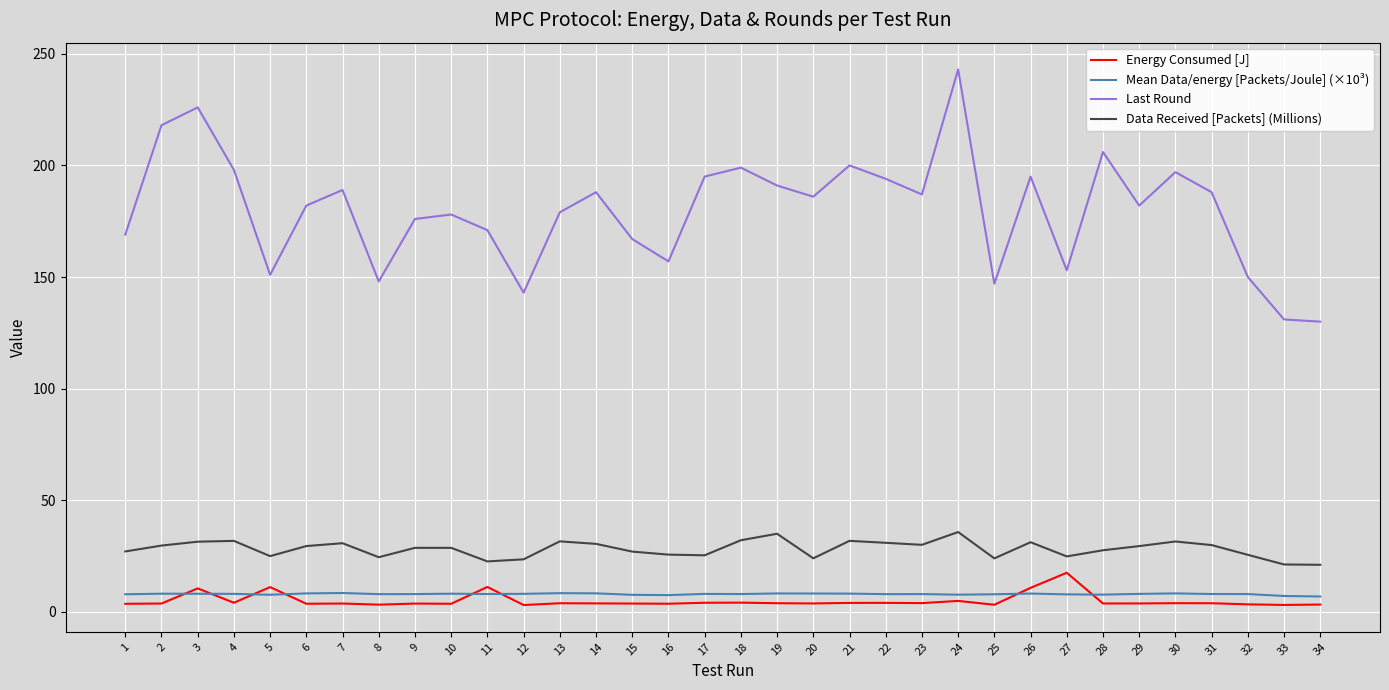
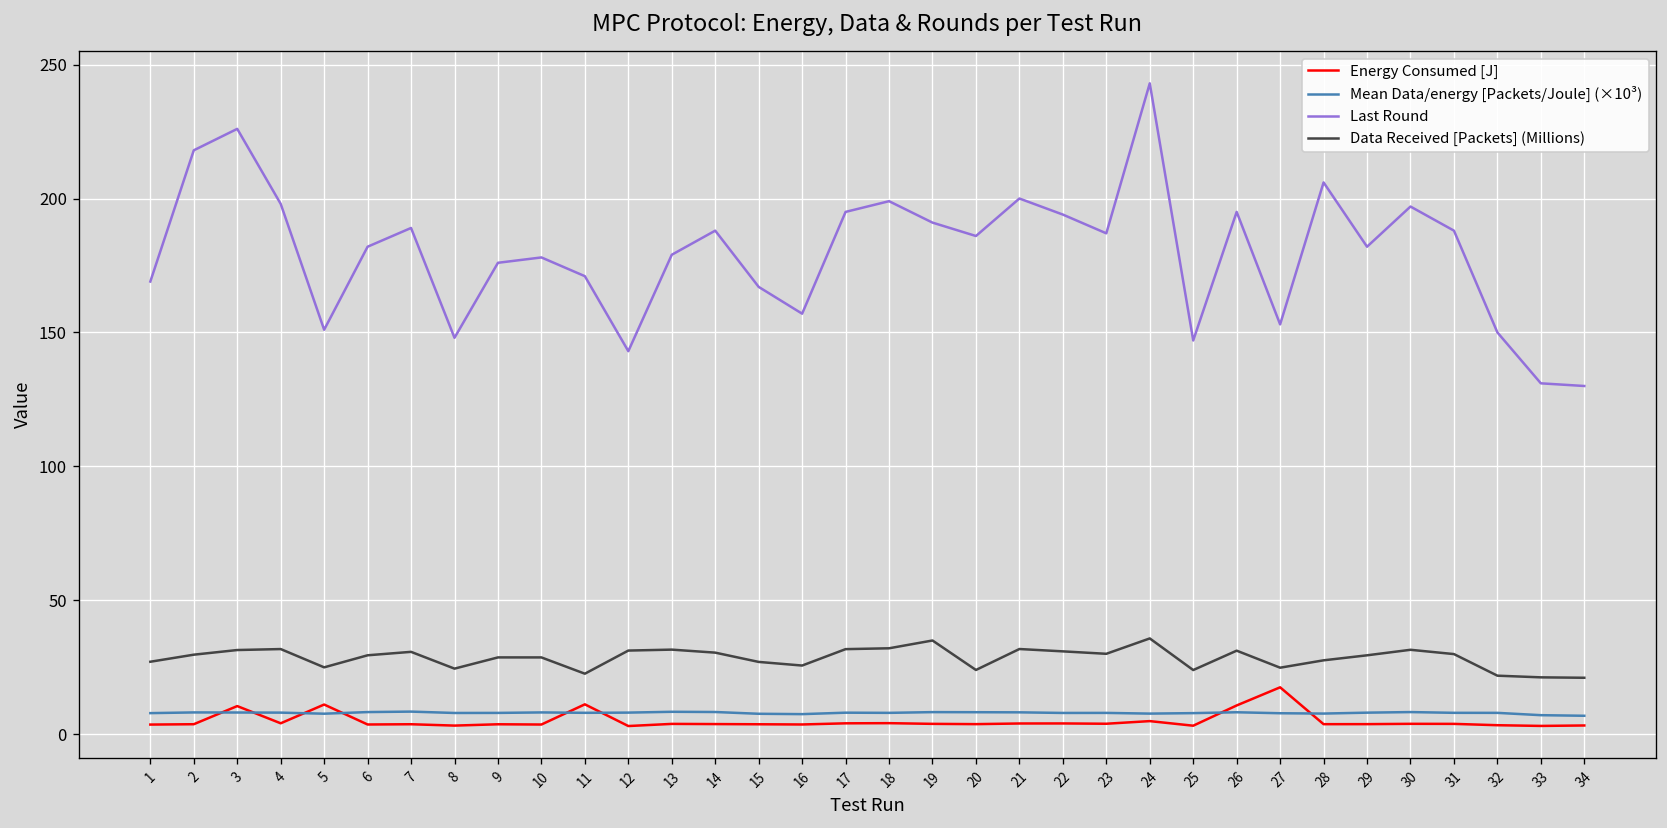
  {
    "Energy Consumed [J]": {
      "1": 4,
      "2": 4,
      "3": 11,
      "4": 4,
      "5": 11,
      "6": 4,
      "7": 4,
      "8": 3,
      "9": 4,
      "10": 4,
      "11": 11,
      "12": 3,
      "13": 4,
      "14": 4,
      "15": 4,
      "16": 4,
      "17": 4,
      "18": 4,
      "19": 4,
      "20": 4,
      "21": 4,
      "22": 4,
      "23": 4,
      "24": 5,
      "25": 3,
      "26": 11,
      "27": 18,
      "28": 4,
      "29": 4,
      "30": 4,
      "31": 4,
      "32": 3,
      "33": 3,
      "34": 3
    },
    "Mean Data/energy [Packets/Joule] (×10³)": {
      "1": 8,
      "2": 8,
      "3": 8,
      "4": 8,
      "5": 8,
      "6": 8,
      "7": 8,
      "8": 8,
      "9": 8,
      "10": 8,
      "11": 8,
      "12": 8,
      "13": 8,
      "14": 8,
      "15": 8,
      "16": 7,
      "17": 8,
      "18": 8,
      "19": 8,
      "20": 8,
      "21": 8,
      "22": 8,
      "23": 8,
      "24": 8,
      "25": 8,
      "26": 8,
      "27": 8,
      "28": 8,
      "29": 8,
      "30": 8,
      "31": 8,
      "32": 8,
      "33": 7,
      "34": 7
    },
    "Last Round": {
      "1": 169,
      "2": 218,
      "3": 226,
      "4": 198,
      "5": 151,
      "6": 182,
      "7": 189,
      "8": 148,
      "9": 176,
      "10": 178,
      "11": 171,
      "12": 143,
      "13": 179,
      "14": 188,
      "15": 167,
      "16": 157,
      "17": 195,
      "18": 199,
      "19": 191,
      "20": 186,
      "21": 200,
      "22": 194,
      "23": 187,
      "24": 243,
      "25": 147,
      "26": 195,
      "27": 153,
      "28": 206,
      "29": 182,
      "30": 197,
      "31": 188,
      "32": 150,
      "33": 131,
      "34": 130
    },
    "Data Received [Packets] (Millions)": {
      "1": 27,
      "2": 30,
      "3": 31,
      "4": 32,
      "5": 25,
      "6": 29,
      "7": 31,
      "8": 24,
      "9": 29,
      "10": 29,
      "11": 23,
-     "12": 24,
+     "12": 31,
      "13": 32,
      "14": 30,
      "15": 27,
      "16": 26,
-     "17": 25,
+     "17": 32,
      "18": 32,
      "19": 35,
      "20": 24,
      "21": 32,
      "22": 31,
      "23": 30,
      "24": 36,
      "25": 24,
      "26": 31,
      "27": 25,
      "28": 28,
      "29": 29,
      "30": 32,
      "31": 30,
-     "32": 26,
+     "32": 22,
      "33": 21,
      "34": 21
    }
  }
